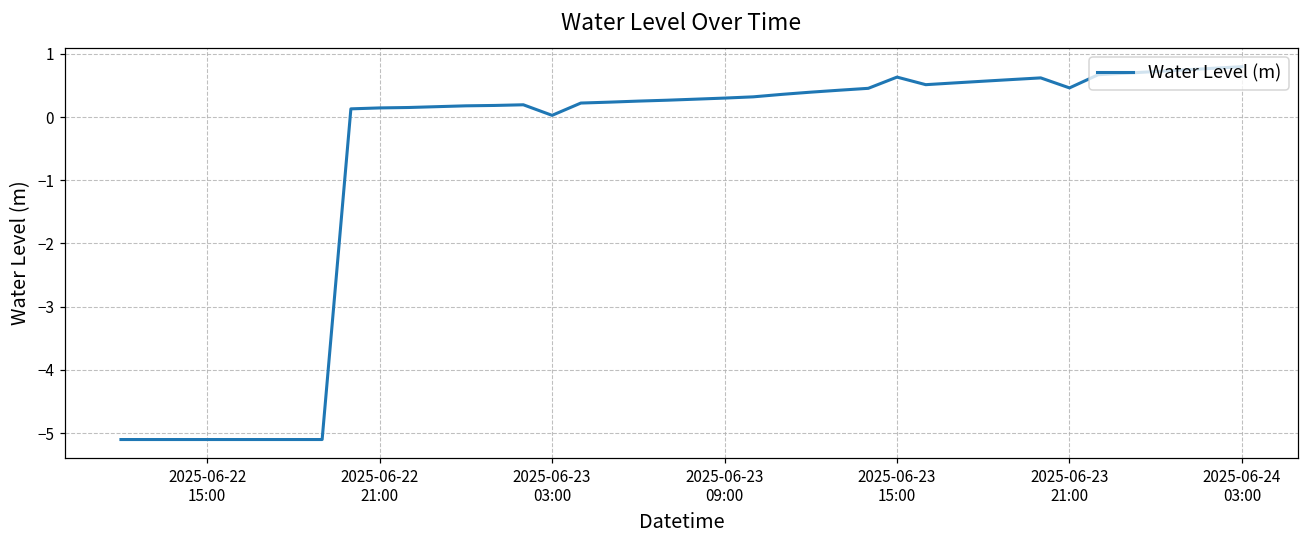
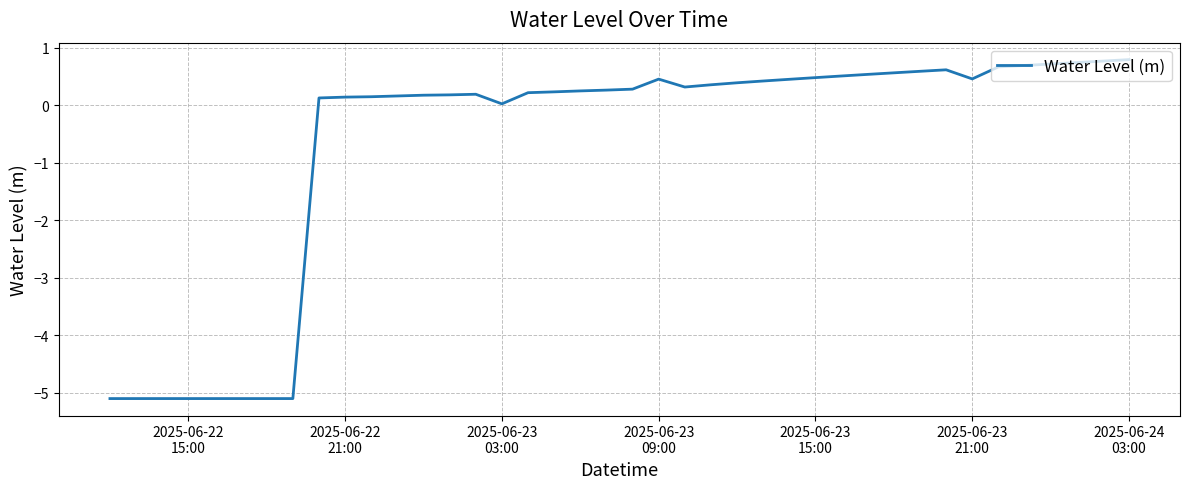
  {
    "2025-06-22 15:00": -5.1,
    "2025-06-22 21:00": 0.1,
    "2025-06-23 03:00": 0.0,
-   "2025-06-23 09:00": 0.3,
-   "2025-06-23 15:00": 0.6,
+   "2025-06-23 09:00": 0.5,
+   "2025-06-23 15:00": 0.5,
    "2025-06-23 21:00": 0.5
  }
